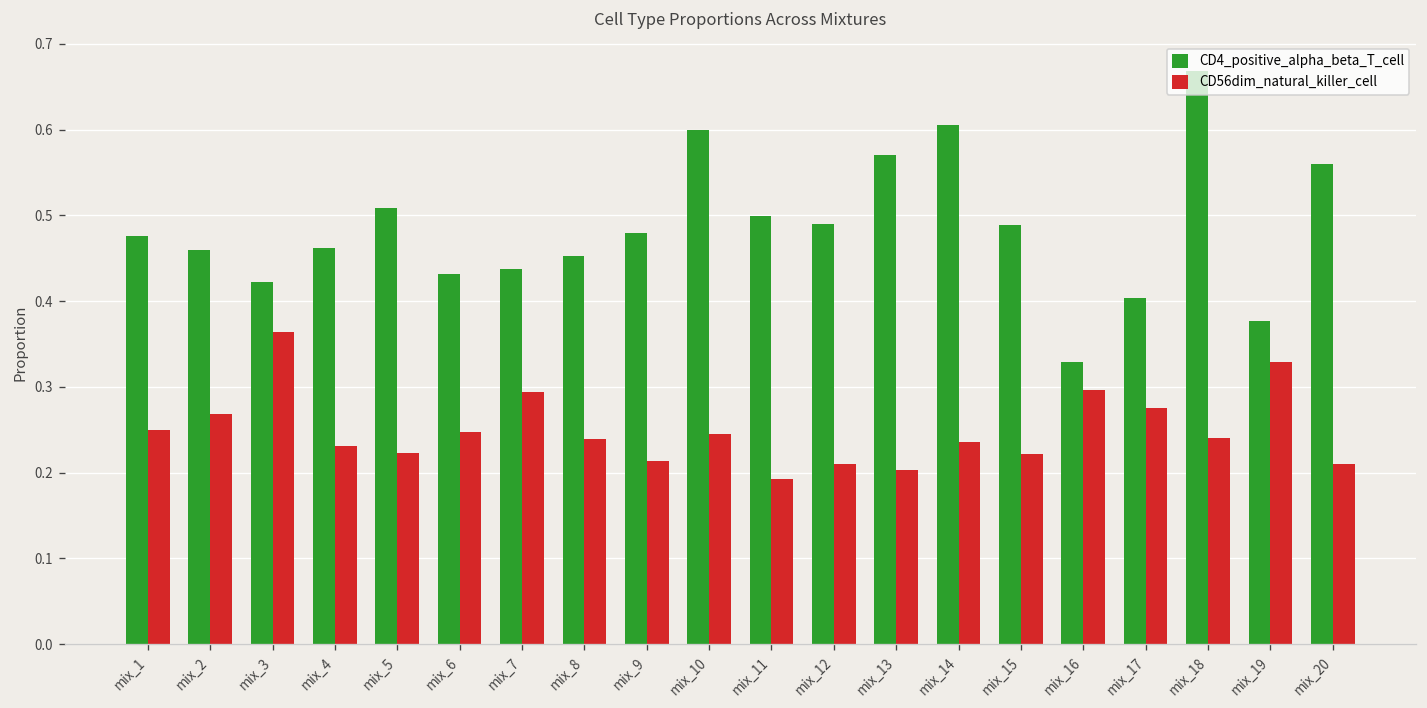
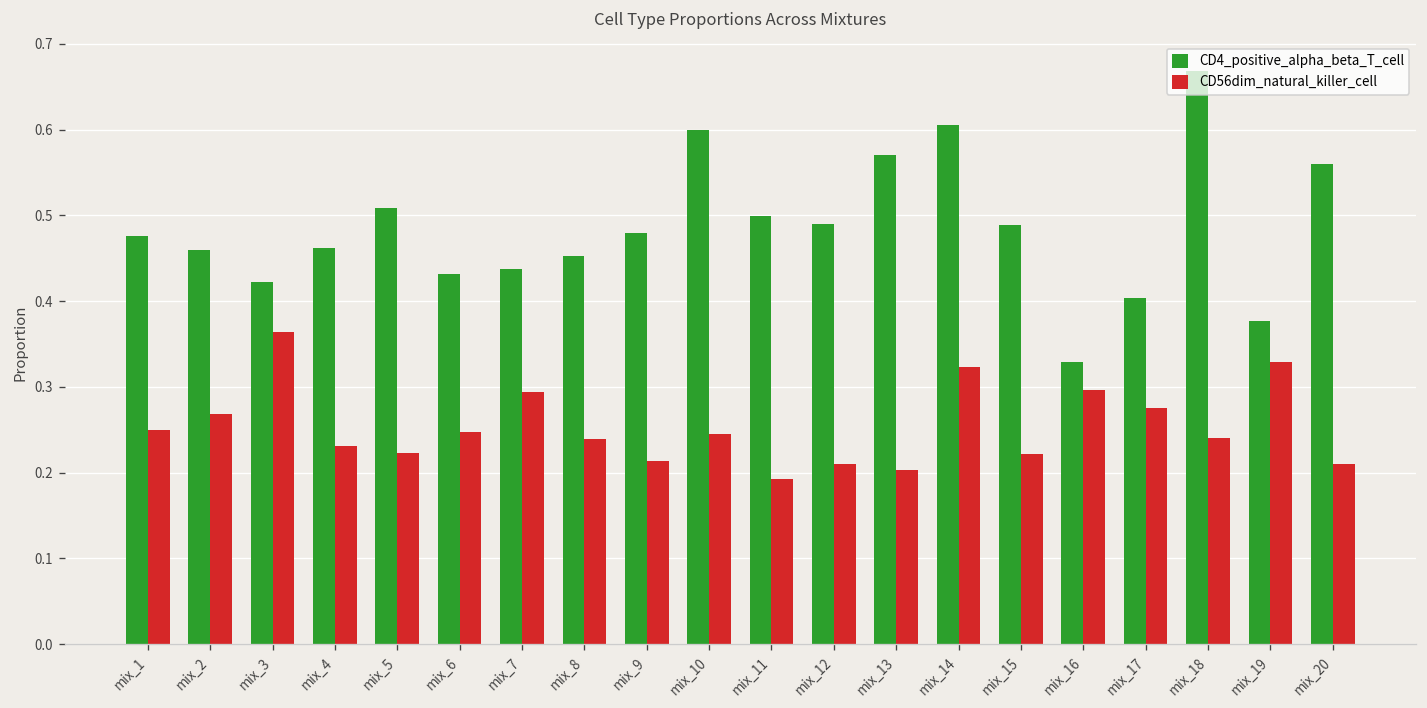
  {
    "CD4_positive_alpha_beta_T_cell": {
      "mix_1": 0.48,
      "mix_2": 0.46,
      "mix_3": 0.42,
      "mix_4": 0.46,
      "mix_5": 0.51,
      "mix_6": 0.43,
      "mix_7": 0.44,
      "mix_8": 0.45,
      "mix_9": 0.48,
      "mix_10": 0.60,
      "mix_11": 0.50,
      "mix_12": 0.49,
      "mix_13": 0.57,
      "mix_14": 0.61,
      "mix_15": 0.49,
      "mix_16": 0.33,
      "mix_17": 0.40,
      "mix_19": 0.38,
      "mix_20": 0.56
    },
    "CD56dim_natural_killer_cell": {
      "mix_1": 0.25,
      "mix_2": 0.27,
      "mix_3": 0.36,
      "mix_4": 0.23,
      "mix_5": 0.22,
      "mix_6": 0.25,
      "mix_7": 0.29,
      "mix_8": 0.24,
      "mix_9": 0.21,
      "mix_10": 0.24,
      "mix_11": 0.19,
      "mix_12": 0.21,
      "mix_13": 0.20,
-     "mix_14": 0.24,
+     "mix_14": 0.32,
      "mix_15": 0.22,
      "mix_16": 0.30,
      "mix_17": 0.27,
      "mix_18": 0.24,
      "mix_19": 0.33,
      "mix_20": 0.21
    }
  }
